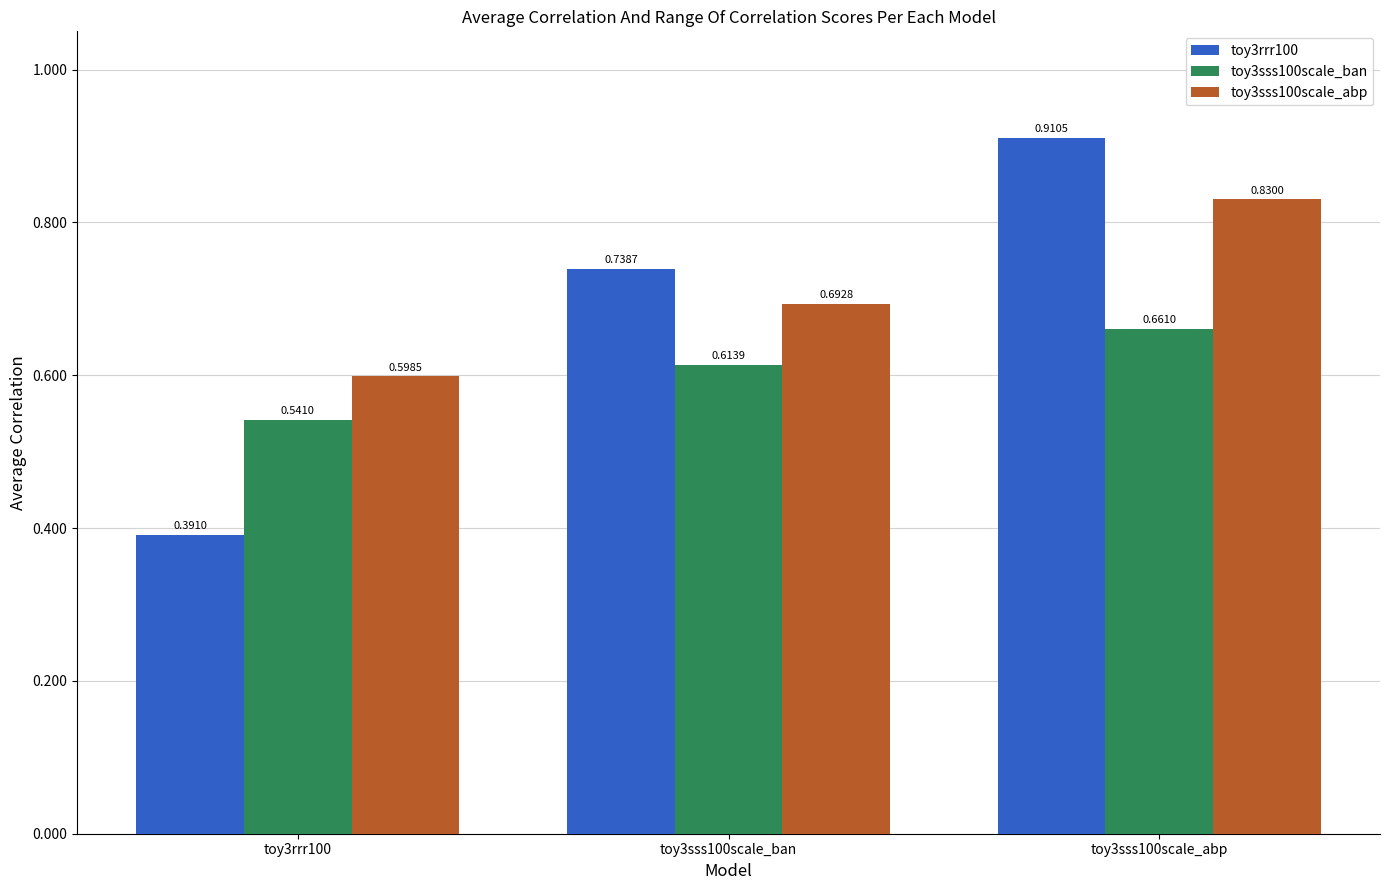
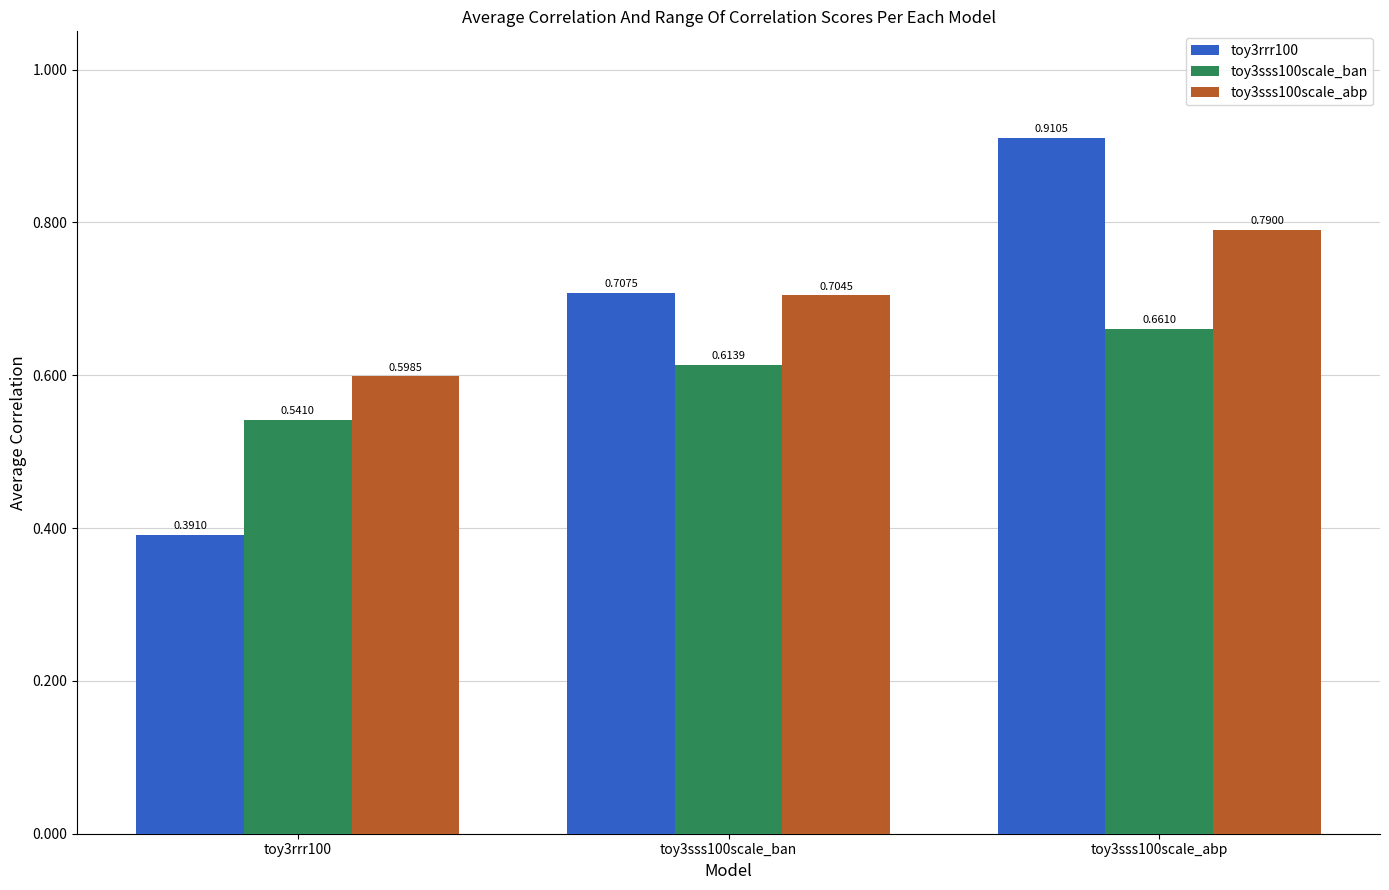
  {
    "toy3rrr100": {
      "toy3rrr100": 0.3910,
-     "toy3sss100scale_ban": 0.7387,
+     "toy3sss100scale_ban": 0.7075,
      "toy3sss100scale_abp": 0.9105
    },
    "toy3sss100scale_ban": {
      "toy3rrr100": 0.5410,
      "toy3sss100scale_ban": 0.6139,
      "toy3sss100scale_abp": 0.6610
    },
    "toy3sss100scale_abp": {
      "toy3rrr100": 0.5985,
-     "toy3sss100scale_ban": 0.6928,
-     "toy3sss100scale_abp": 0.8300
+     "toy3sss100scale_ban": 0.7045,
+     "toy3sss100scale_abp": 0.7900
    }
  }
